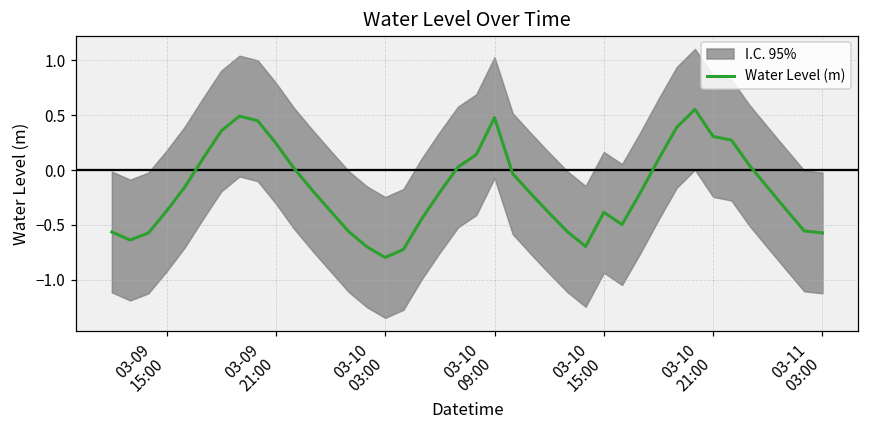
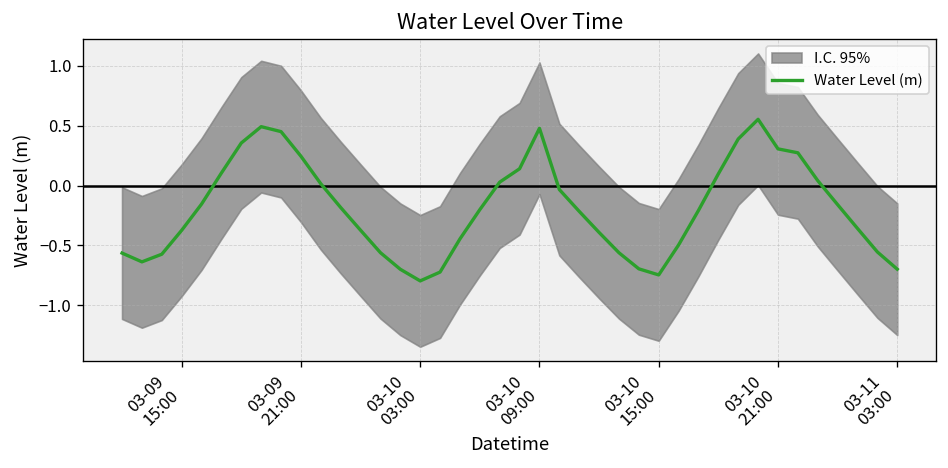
  {
    "Water Level (m)": {
      "03-09 15:00": -0.4,
      "03-09 21:00": 0.2,
      "03-10 03:00": -0.8,
      "03-10 09:00": 0.5,
-     "03-10 15:00": -0.4,
+     "03-10 15:00": -0.7,
      "03-10 21:00": 0.3,
-     "03-11 03:00": -0.6
+     "03-11 03:00": -0.7
    }
  }
